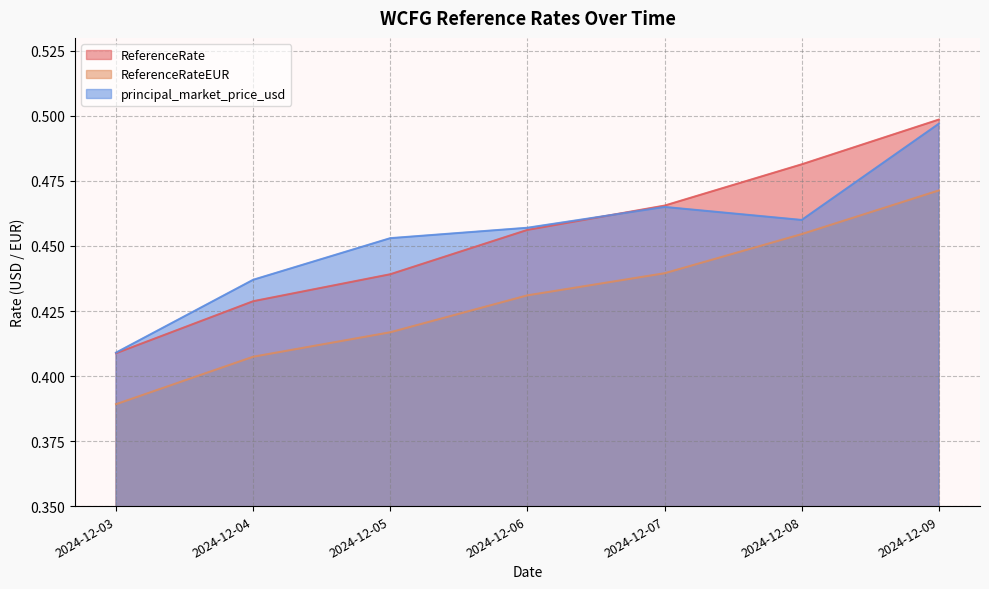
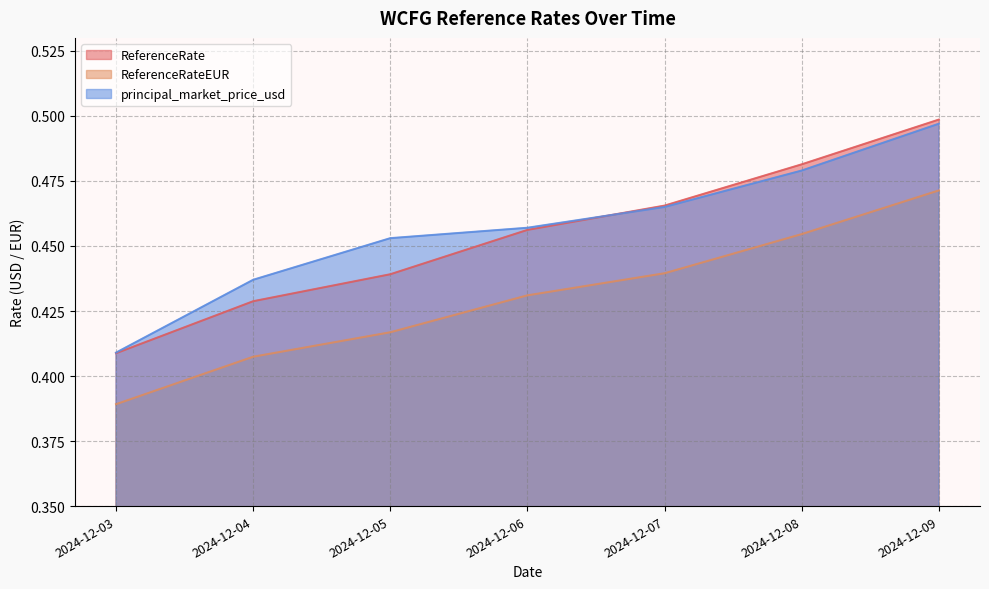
  {
    "principal_market_price_usd": {
      "2024-12-04": 0.437,
      "2024-12-05": 0.453,
-     "2024-12-08": 0.460,
+     "2024-12-08": 0.479,
      "2024-12-09": 0.497
    }
  }
